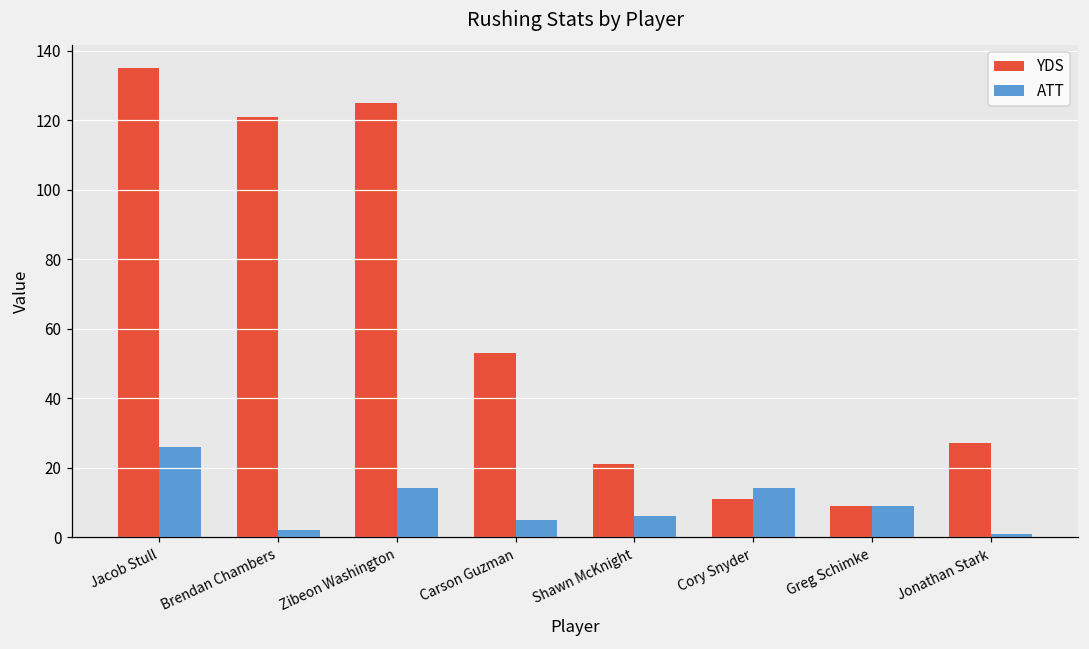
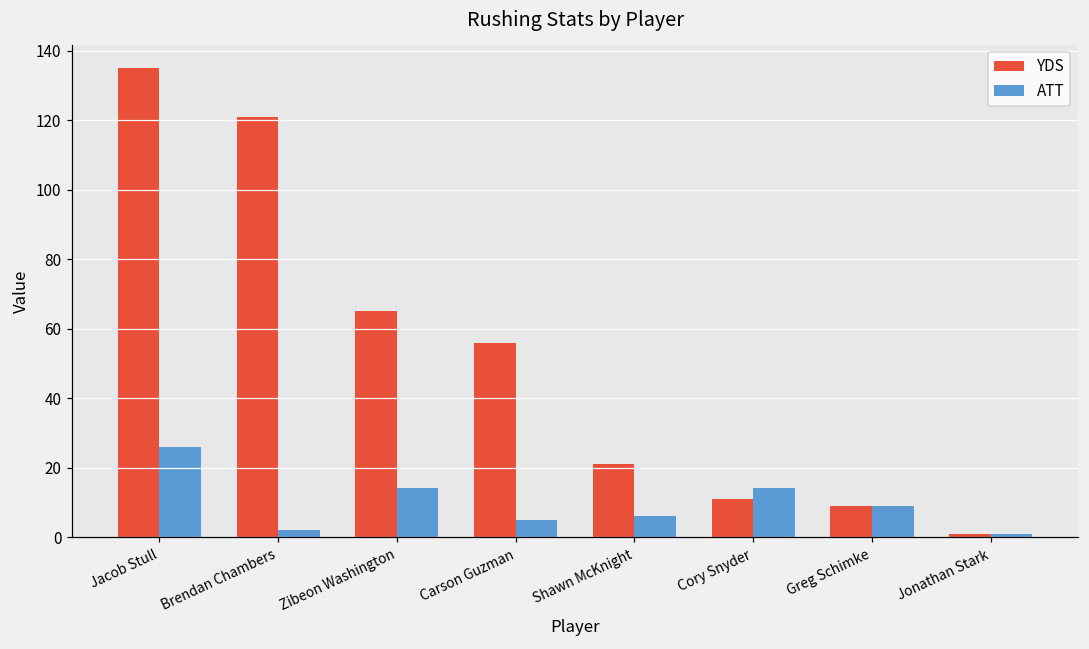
  {
    "YDS": {
      "Jacob Stull": 135,
      "Brendan Chambers": 121,
-     "Zibeon Washington": 125,
-     "Carson Guzman": 53,
+     "Zibeon Washington": 65,
+     "Carson Guzman": 56,
      "Shawn McKnight": 21,
      "Cory Snyder": 11,
      "Greg Schimke": 9,
-     "Jonathan Stark": 27
+     "Jonathan Stark": 1
    },
    "ATT": {
      "Jacob Stull": 26,
      "Brendan Chambers": 2,
      "Zibeon Washington": 14,
      "Carson Guzman": 5,
      "Shawn McKnight": 6,
      "Cory Snyder": 14,
      "Greg Schimke": 9,
      "Jonathan Stark": 1
    }
  }
